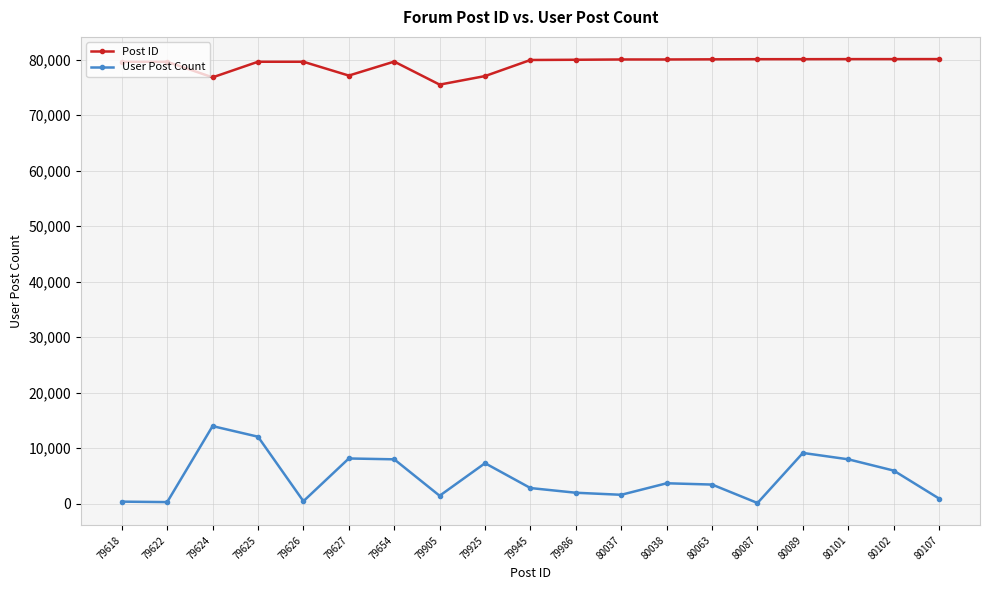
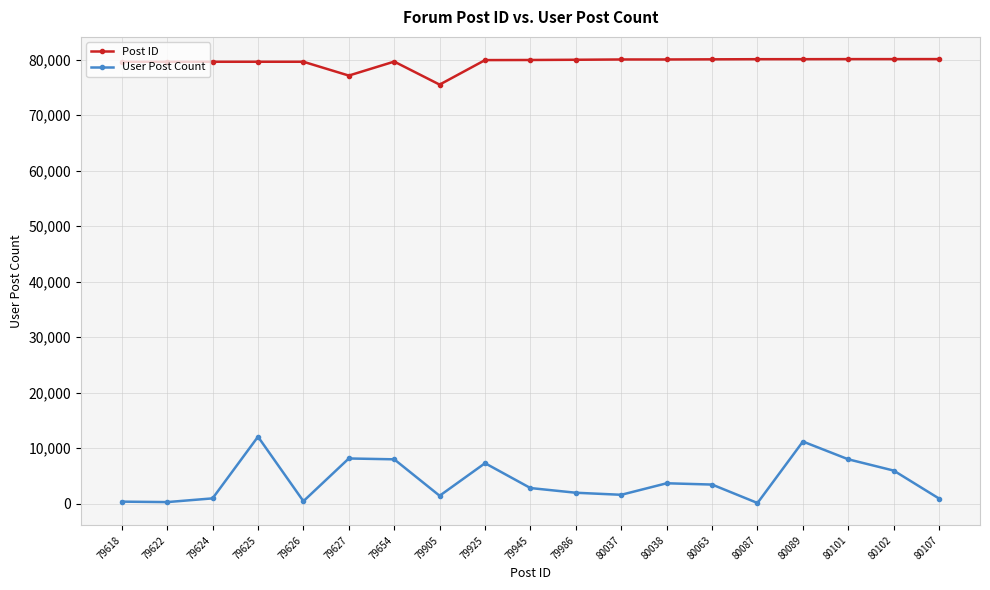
  {
    "Post ID": {
-     "79624": "77,000",
+     "79624": "80,000",
      "79625": "80,000",
      "79626": "80,000",
      "79627": "77,000",
      "79654": "80,000",
      "79905": "76,000",
-     "79925": "77,000",
+     "79925": "80,000",
      "79945": "80,000",
      "79986": "80,000",
      "80037": "80,000",
      "80038": "80,000",
      "80063": "80,000",
      "80087": "80,000",
      "80089": "80,000",
      "80101": "80,000",
      "80102": "80,000",
      "80107": "80,000"
    },
    "User Post Count": {
      "79618": "0",
      "79622": "0",
-     "79624": "14,000",
+     "79624": "1,000",
      "79625": "12,000",
      "79626": "0",
      "79627": "8,000",
      "79654": "8,000",
      "79905": "1,000",
      "79925": "7,000",
      "79945": "3,000",
      "79986": "2,000",
      "80037": "2,000",
      "80038": "4,000",
      "80063": "3,000",
      "80087": "0",
-     "80089": "9,000",
+     "80089": "11,000",
      "80101": "8,000",
      "80102": "6,000",
      "80107": "1,000"
    }
  }
